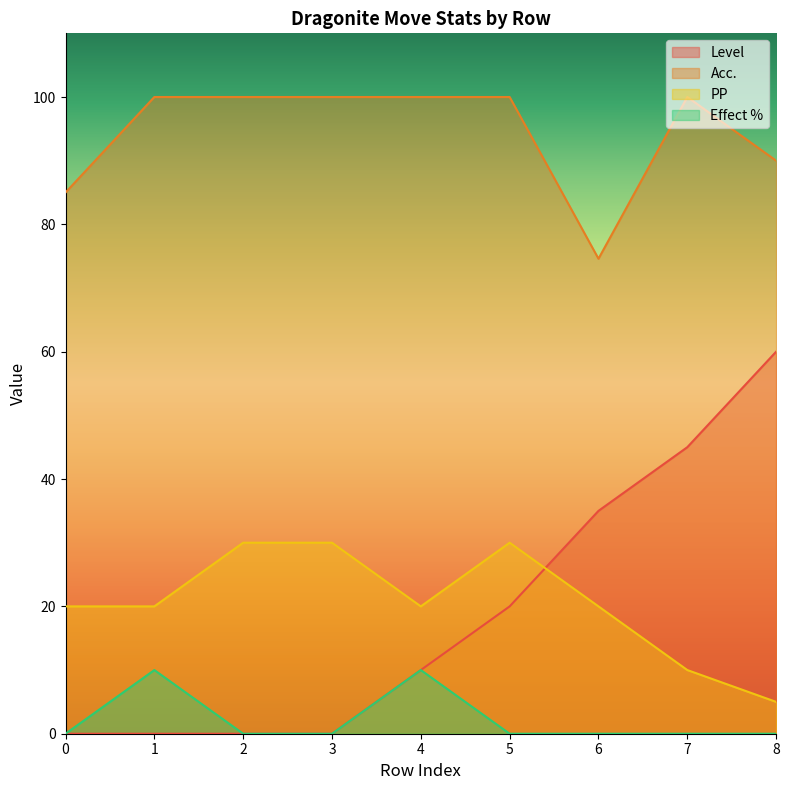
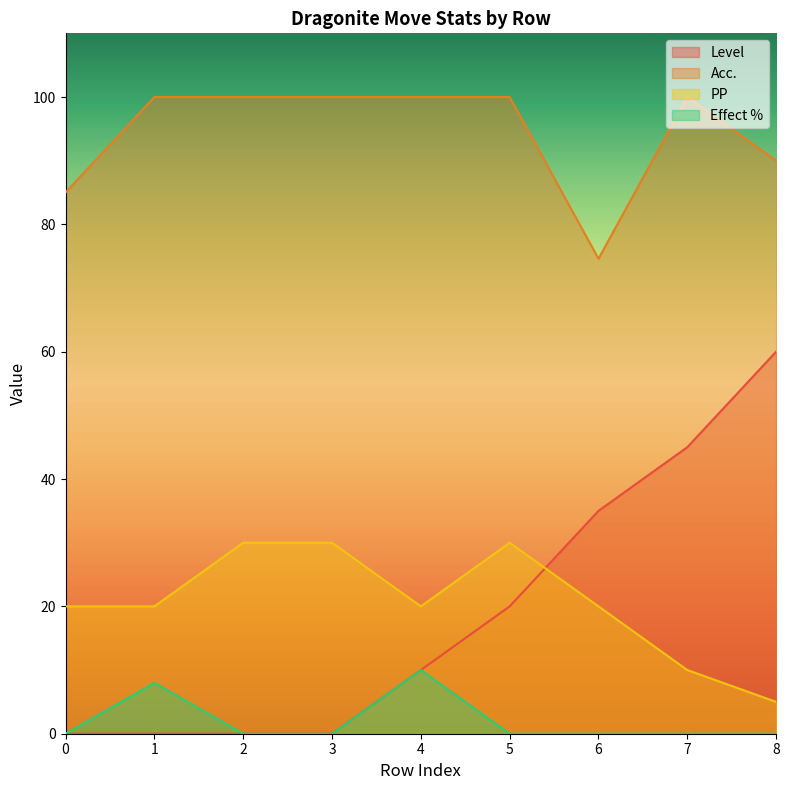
  {
    "Effect %": {
-     "1": 10,
+     "1": 8,
      "5": 0,
      "6": 0,
      "7": 0,
      "8": 0
    }
  }
